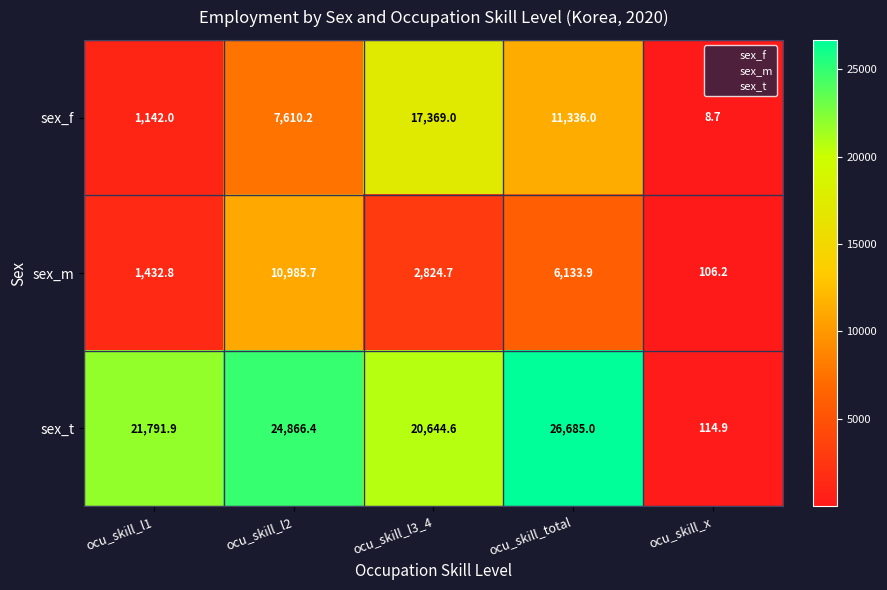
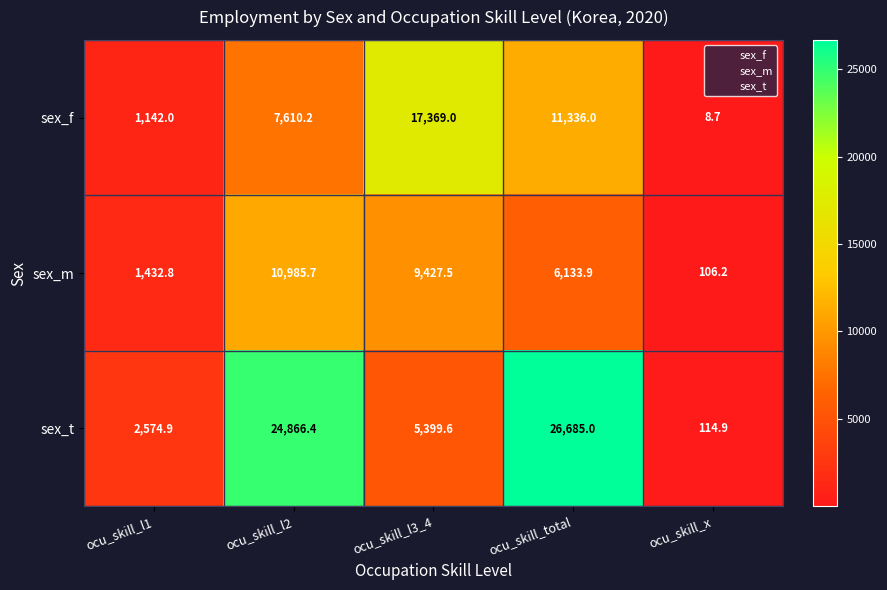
  {
    "sex_f": {
      "ocu_skill_l1": "1,142.0",
      "ocu_skill_l2": "7,610.2",
      "ocu_skill_l3_4": "17,369.0",
      "ocu_skill_total": "11,336.0",
      "ocu_skill_x": "8.7"
    },
    "sex_m": {
      "ocu_skill_l1": "1,432.8",
      "ocu_skill_l2": "10,985.7",
-     "ocu_skill_l3_4": "2,824.7",
+     "ocu_skill_l3_4": "9,427.5",
      "ocu_skill_total": "6,133.9",
      "ocu_skill_x": "106.2"
    },
    "sex_t": {
-     "ocu_skill_l1": "21,791.9",
+     "ocu_skill_l1": "2,574.9",
      "ocu_skill_l2": "24,866.4",
-     "ocu_skill_l3_4": "20,644.6",
+     "ocu_skill_l3_4": "5,399.6",
      "ocu_skill_total": "26,685.0",
      "ocu_skill_x": "114.9"
    }
  }
